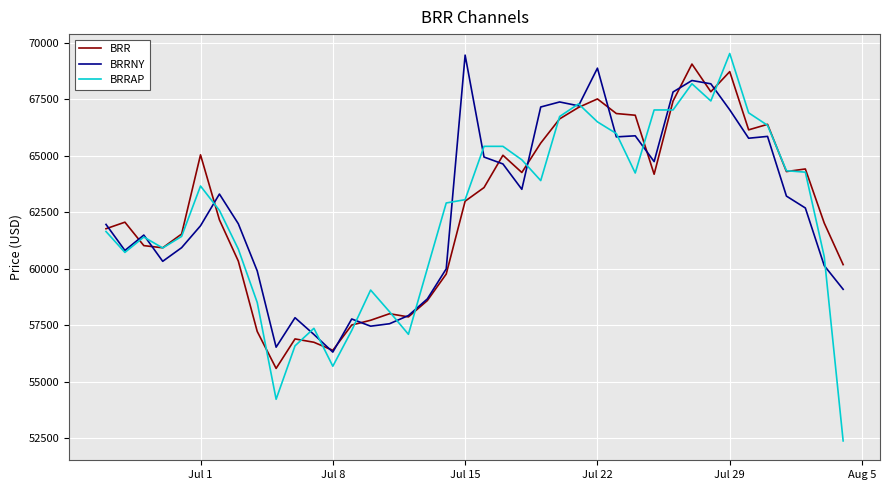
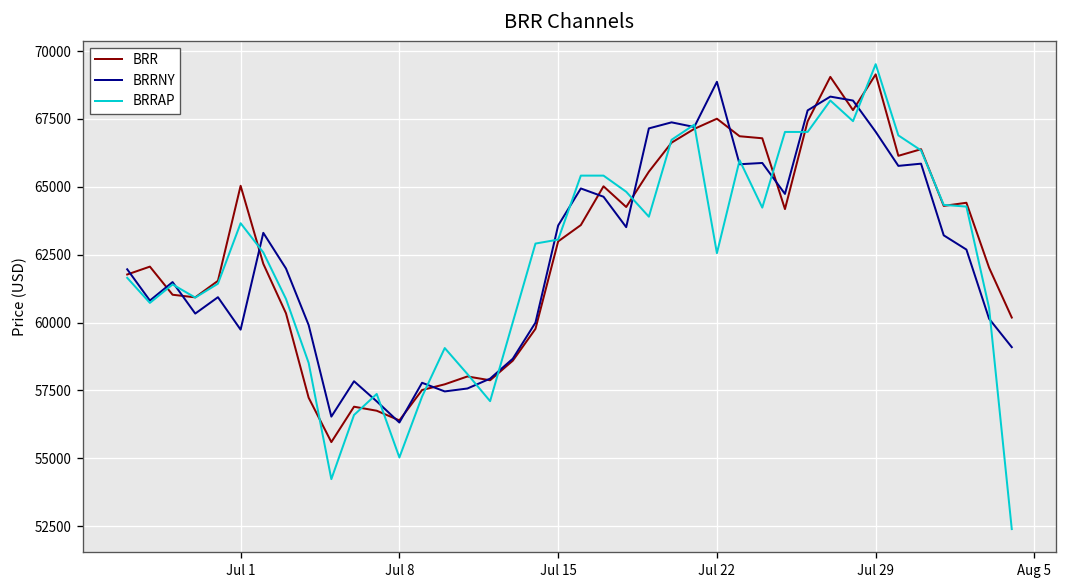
  {
    "BRR": {
      "Jul 1": 65000,
      "Jul 22": 67500,
-     "Jul 29": 68700
+     "Jul 29": 69100
    },
    "BRRNY": {
-     "Jul 1": 61900,
-     "Jul 15": 69400,
+     "Jul 1": 59700,
+     "Jul 15": 63600,
      "Jul 22": 68900,
      "Jul 29": 67000
    },
    "BRRAP": {
      "Jul 1": 63700,
-     "Jul 8": 55700,
-     "Jul 22": 66500,
+     "Jul 8": 55000,
+     "Jul 22": 62600,
      "Jul 29": 69500
    }
  }
